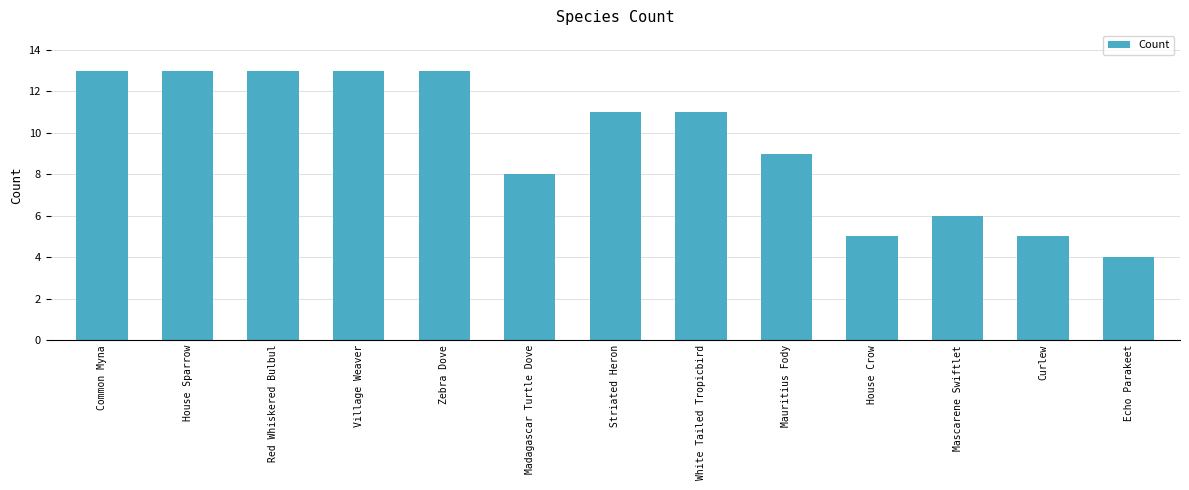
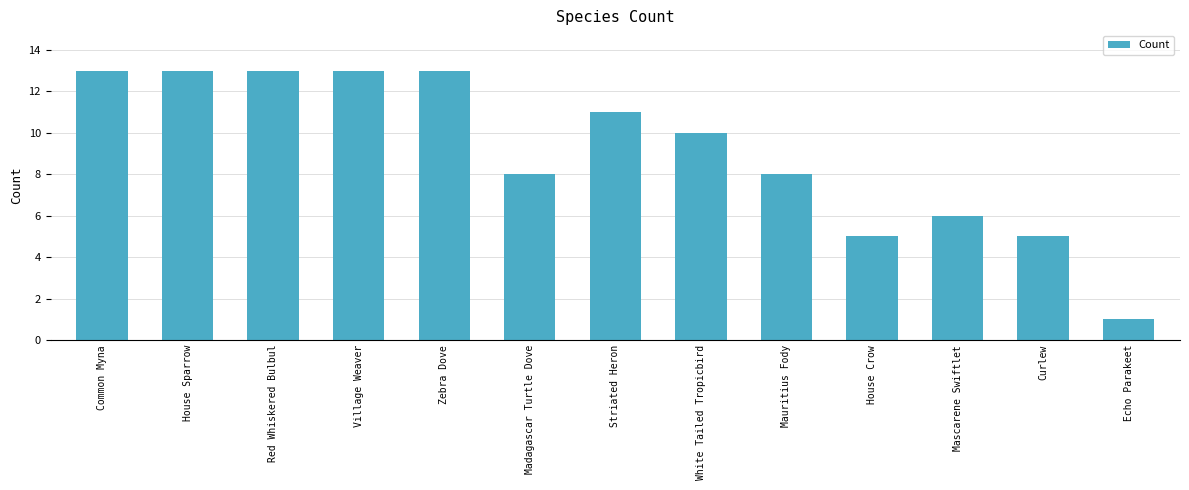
  {
    "Common Myna": 13,
    "House Sparrow": 13,
    "Red Whiskered Bulbul": 13,
    "Village Weaver": 13,
    "Zebra Dove": 13,
    "Madagascar Turtle Dove": 8,
    "Striated Heron": 11,
-   "White Tailed Tropicbird": 11,
-   "Mauritius Fody": 9,
+   "White Tailed Tropicbird": 10,
+   "Mauritius Fody": 8,
    "House Crow": 5,
    "Mascarene Swiftlet": 6,
    "Curlew": 5,
-   "Echo Parakeet": 4
+   "Echo Parakeet": 1
  }
